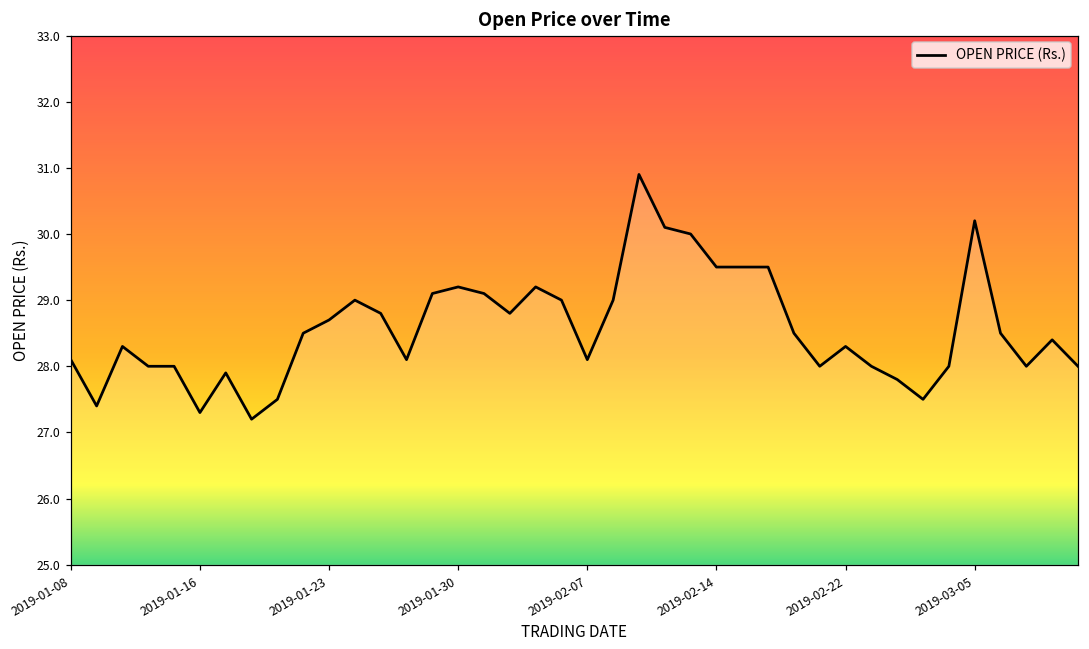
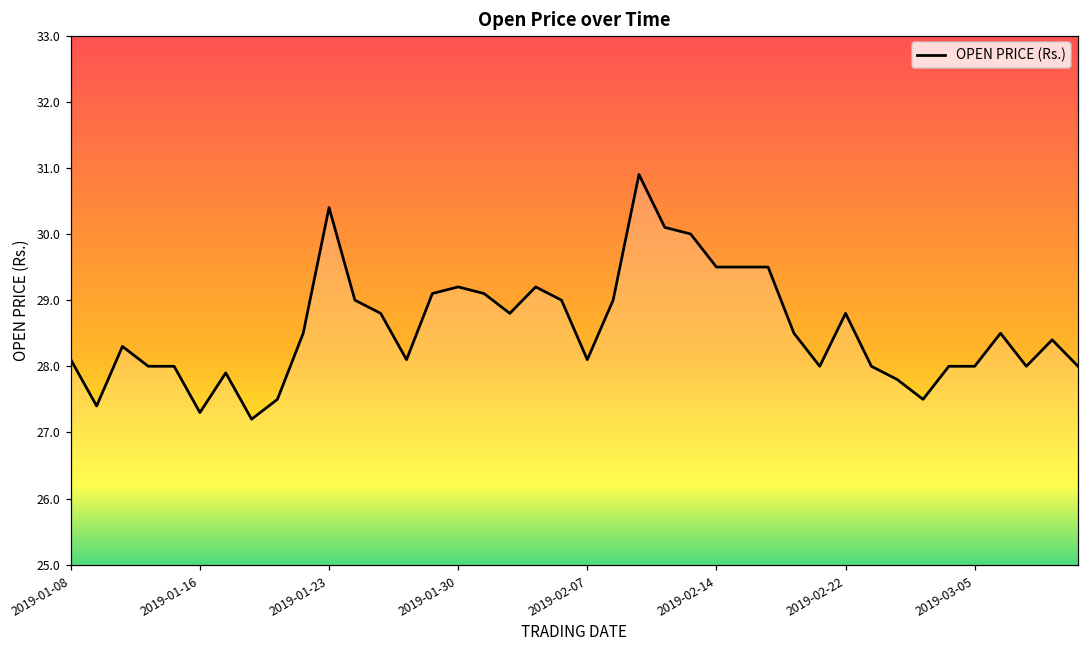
  {
    "2019-01-08": 28.1,
    "2019-01-16": 27.3,
-   "2019-01-23": 28.7,
+   "2019-01-23": 30.4,
    "2019-01-30": 29.2,
    "2019-02-07": 28.1,
    "2019-02-14": 29.5,
-   "2019-02-22": 28.3,
-   "2019-03-05": 30.2
+   "2019-02-22": 28.8,
+   "2019-03-05": 28.0
  }
